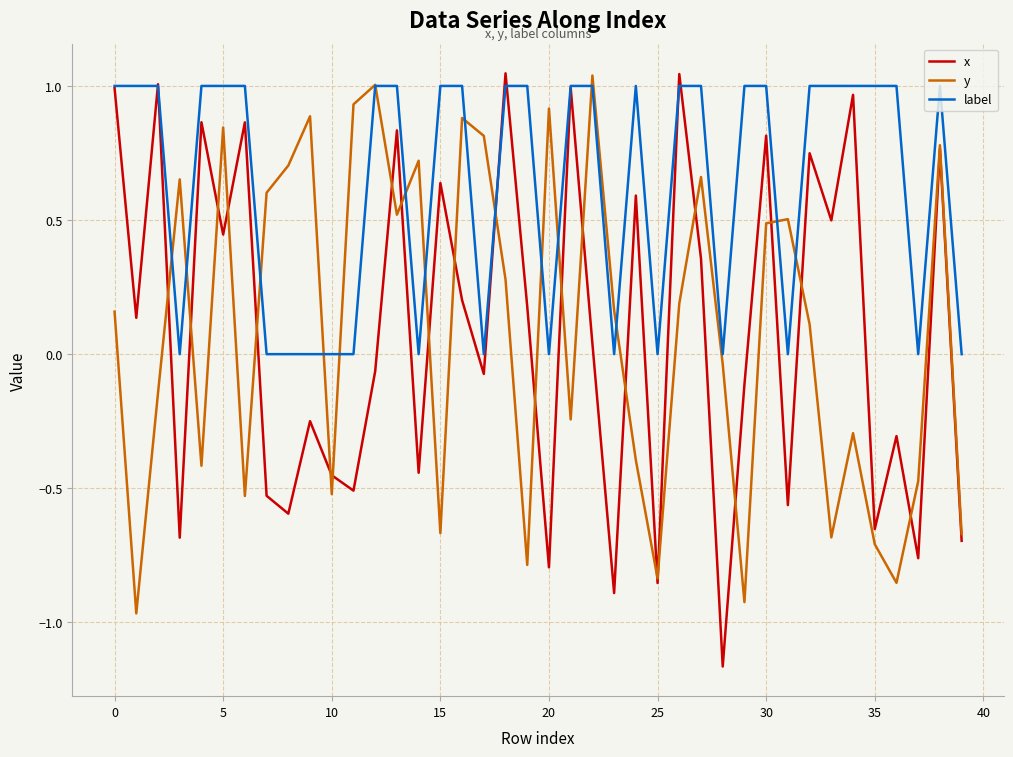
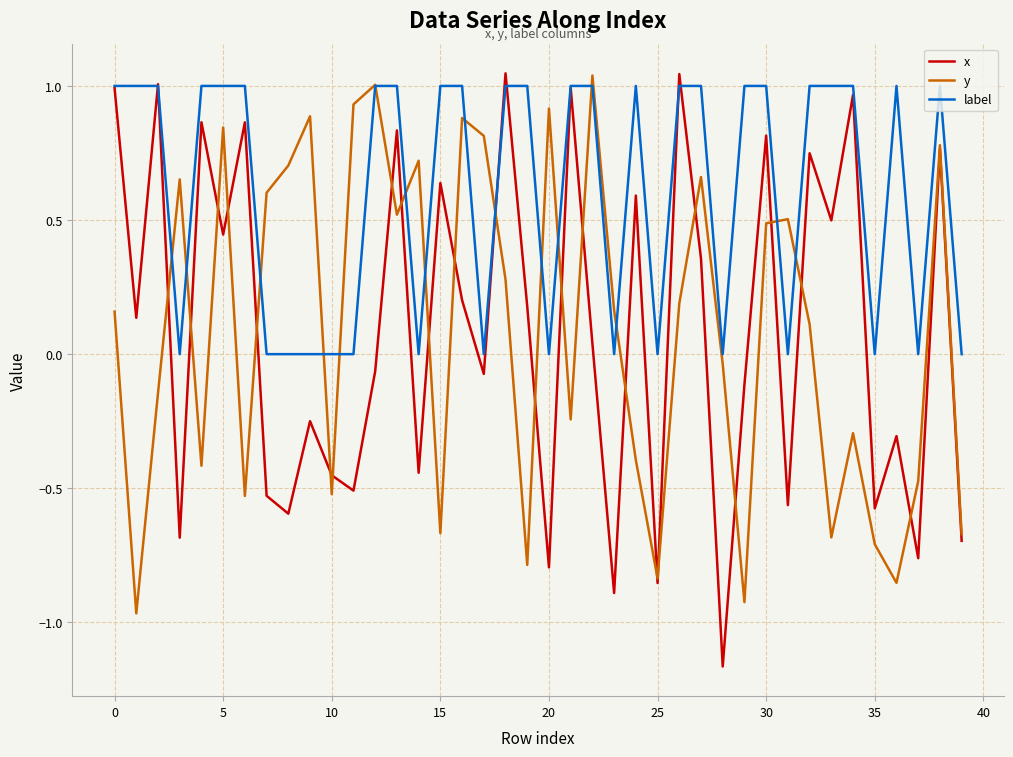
  {
    "x": {
      "5": 0.45,
      "10": -0.45,
      "15": 0.64,
      "20": -0.79,
      "25": -0.85,
      "30": 0.81,
-     "35": -0.65
+     "35": -0.58
    },
    "y": {
      "0": 0.16,
      "5": 0.85,
      "10": -0.52,
      "15": -0.67,
      "20": 0.92,
      "25": -0.84,
      "30": 0.49,
      "35": -0.71
    },
    "label": {
      "5": 1,
      "10": 0,
      "15": 1,
      "20": 0,
      "25": 0,
      "30": 1,
-     "35": 1
+     "35": 0
    }
  }
